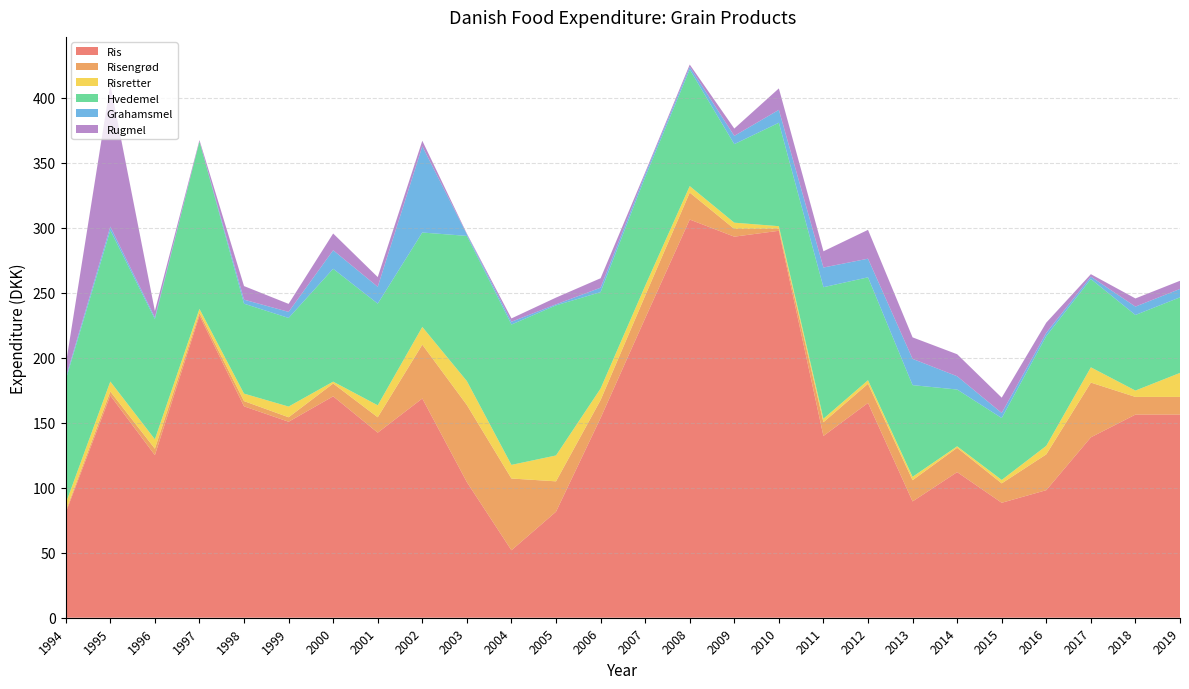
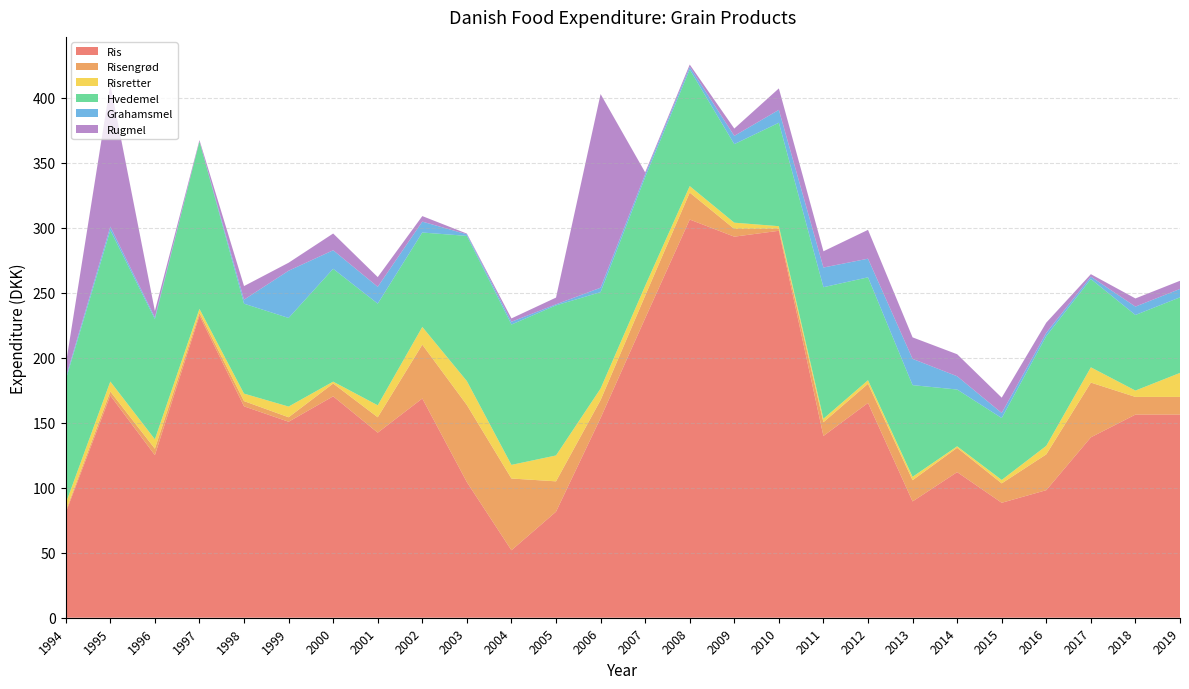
  {
    "Risretter": {
      "1994": 6,
      "1995": 8,
      "1996": 7,
      "1997": 3,
      "1998": 6,
      "1999": 8,
      "2001": 9,
      "2002": 14,
      "2003": 18,
      "2004": 10,
      "2005": 20,
      "2006": 9,
      "2007": 8,
      "2008": 5,
      "2009": 5,
      "2011": 3,
      "2012": 3,
      "2013": 3,
      "2015": 3,
      "2016": 7,
      "2017": 12,
      "2018": 5,
      "2019": 18
    },
    "Hvedemel": {
      "1995": 116,
      "1998": 69,
      "1999": 68,
      "2000": 87,
      "2001": 78,
      "2002": 73,
      "2004": 108,
      "2006": 74,
      "2007": 84,
      "2008": 90,
      "2009": 60,
      "2010": 80,
      "2011": 101,
      "2012": 79,
      "2013": 71,
      "2014": 44,
      "2015": 48,
      "2016": 84,
      "2018": 58,
      "2019": 58
    },
    "Grahamsmel": {
      "1995": 3,
      "1998": 3,
-     "1999": 5,
+     "1999": 36,
      "2000": 14,
      "2001": 13,
-     "2002": 66,
+     "2002": 8,
      "2004": 2,
      "2006": 3,
      "2009": 6,
      "2010": 10,
      "2011": 15,
      "2012": 14,
      "2013": 20,
      "2014": 10,
      "2015": 4,
      "2016": 3,
      "2018": 6,
      "2019": 6
    },
    "Rugmel": {
      "1994": 10,
      "1996": 5,
      "1998": 10,
      "1999": 6,
      "2000": 13,
      "2001": 7,
      "2002": 4,
      "2004": 3,
      "2005": 5,
-     "2006": 7,
+     "2006": 149,
      "2009": 6,
      "2010": 17,
      "2011": 13,
      "2012": 22,
      "2013": 17,
      "2014": 17,
      "2015": 12,
      "2016": 8,
      "2018": 6,
      "2019": 6
    }
  }
